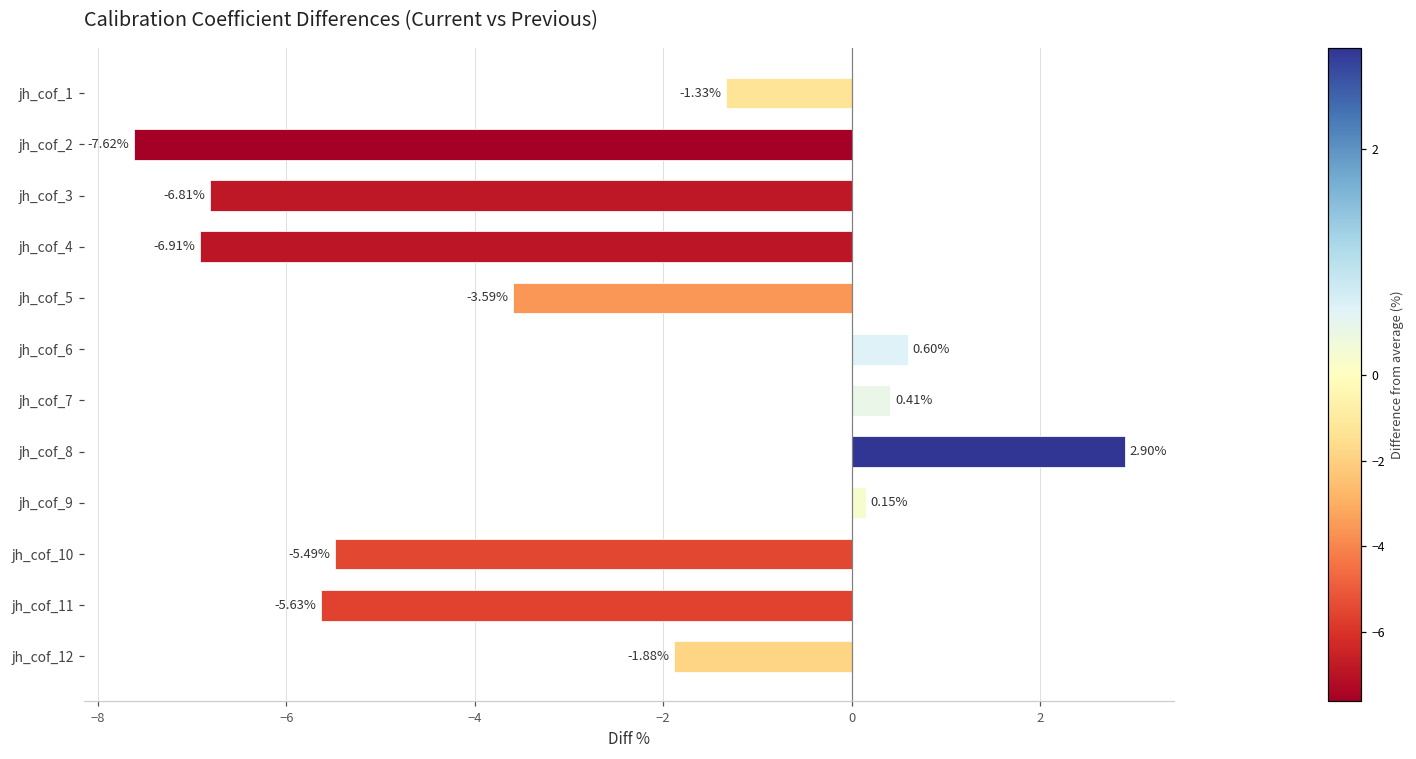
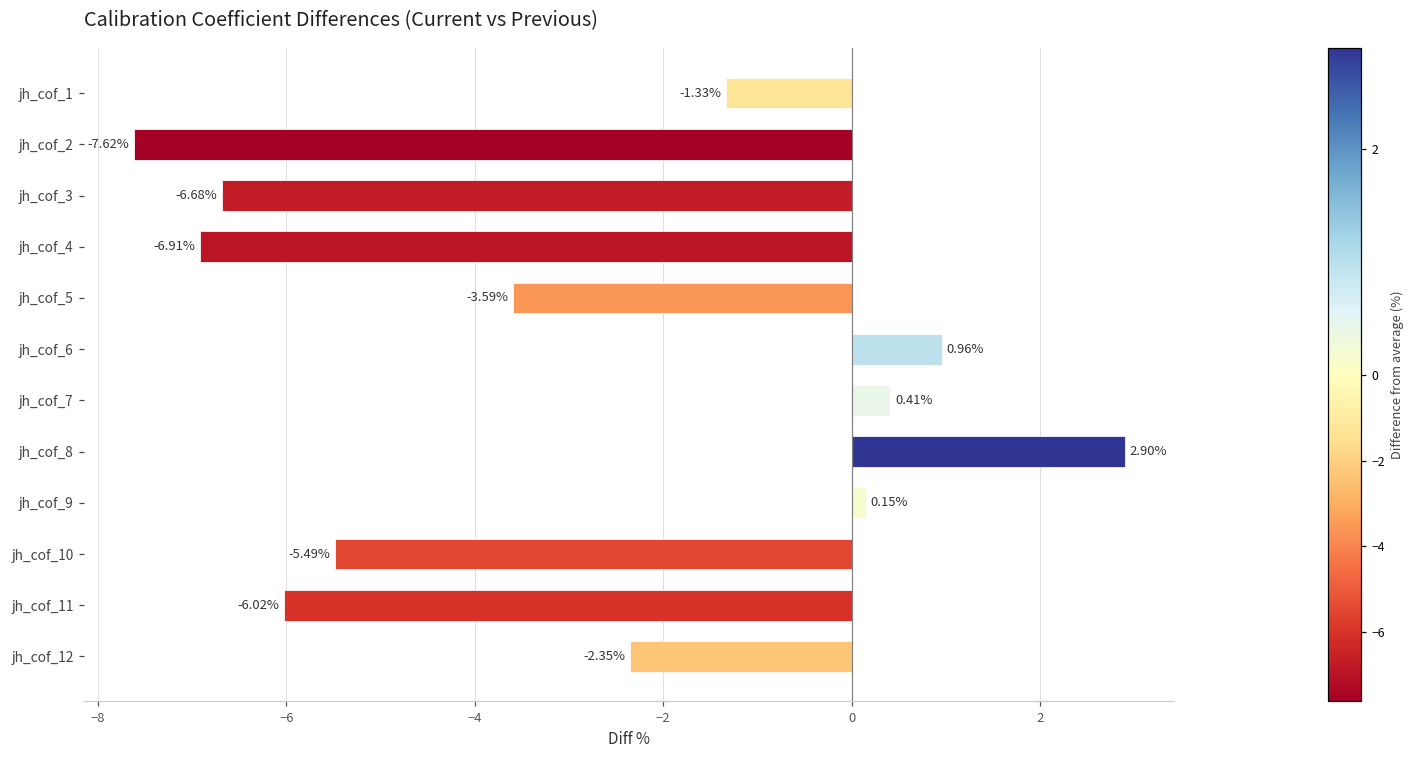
  {
    "jh_cof_1": "-1.33%",
    "jh_cof_2": "-7.62%",
-   "jh_cof_3": "-6.81%",
+   "jh_cof_3": "-6.68%",
    "jh_cof_4": "-6.91%",
    "jh_cof_5": "-3.59%",
-   "jh_cof_6": "0.60%",
+   "jh_cof_6": "0.96%",
    "jh_cof_7": "0.41%",
    "jh_cof_8": "2.90%",
    "jh_cof_9": "0.15%",
    "jh_cof_10": "-5.49%",
-   "jh_cof_11": "-5.63%",
-   "jh_cof_12": "-1.88%"
+   "jh_cof_11": "-6.02%",
+   "jh_cof_12": "-2.35%"
  }
